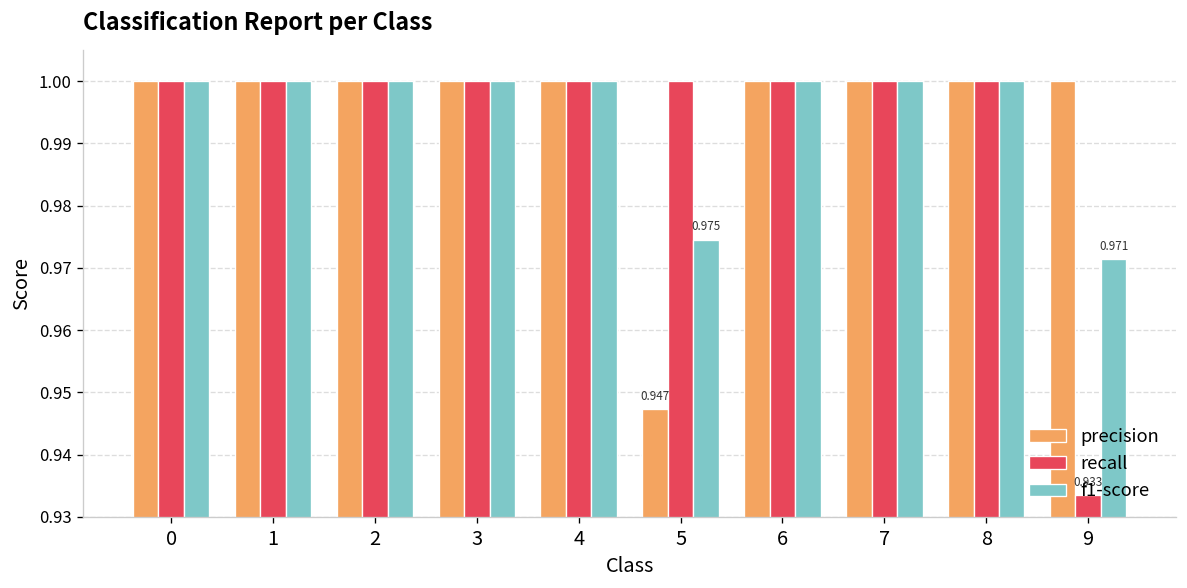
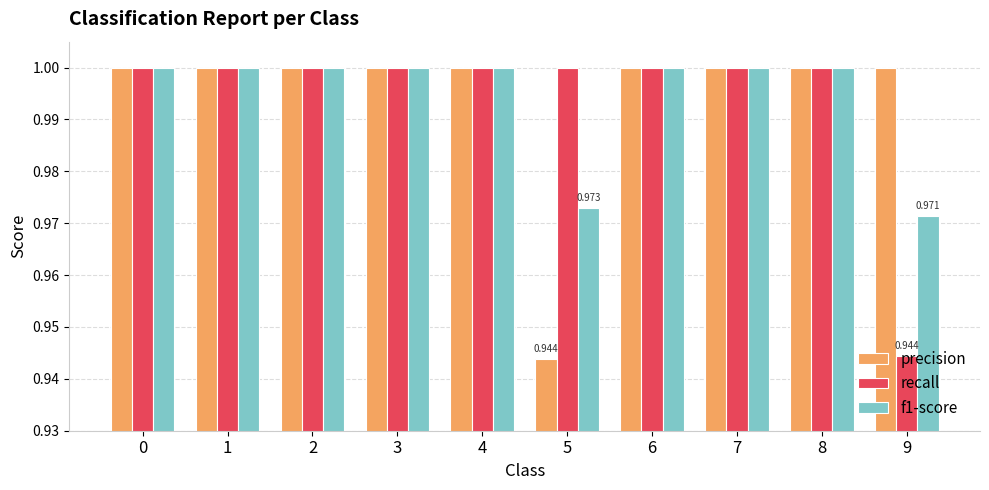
  {
    "precision": {
-     "5": 0.947
+     "5": 0.944
    },
    "recall": {
-     "9": 0.933
+     "9": 0.944
    },
    "f1-score": {
-     "5": 0.975,
+     "5": 0.973,
      "9": 0.971
    }
  }
